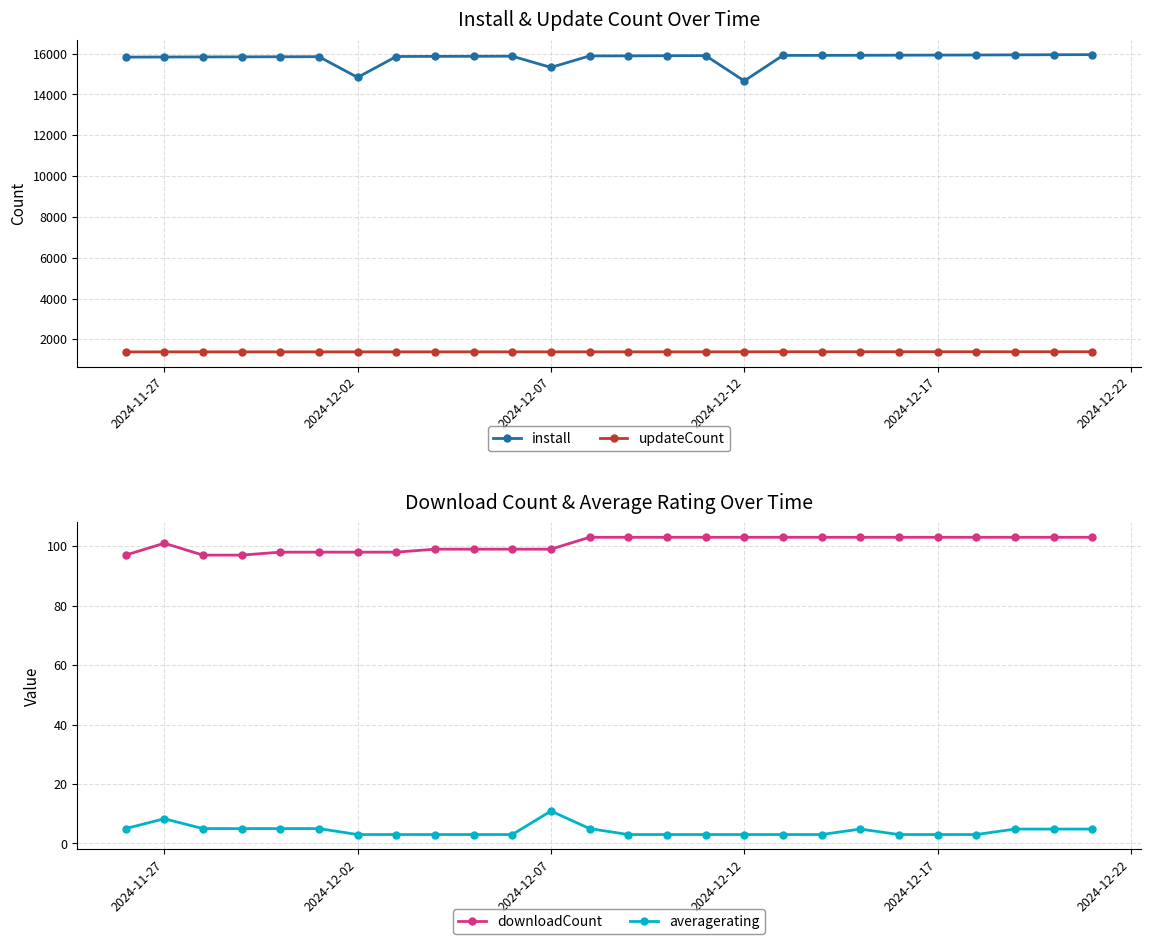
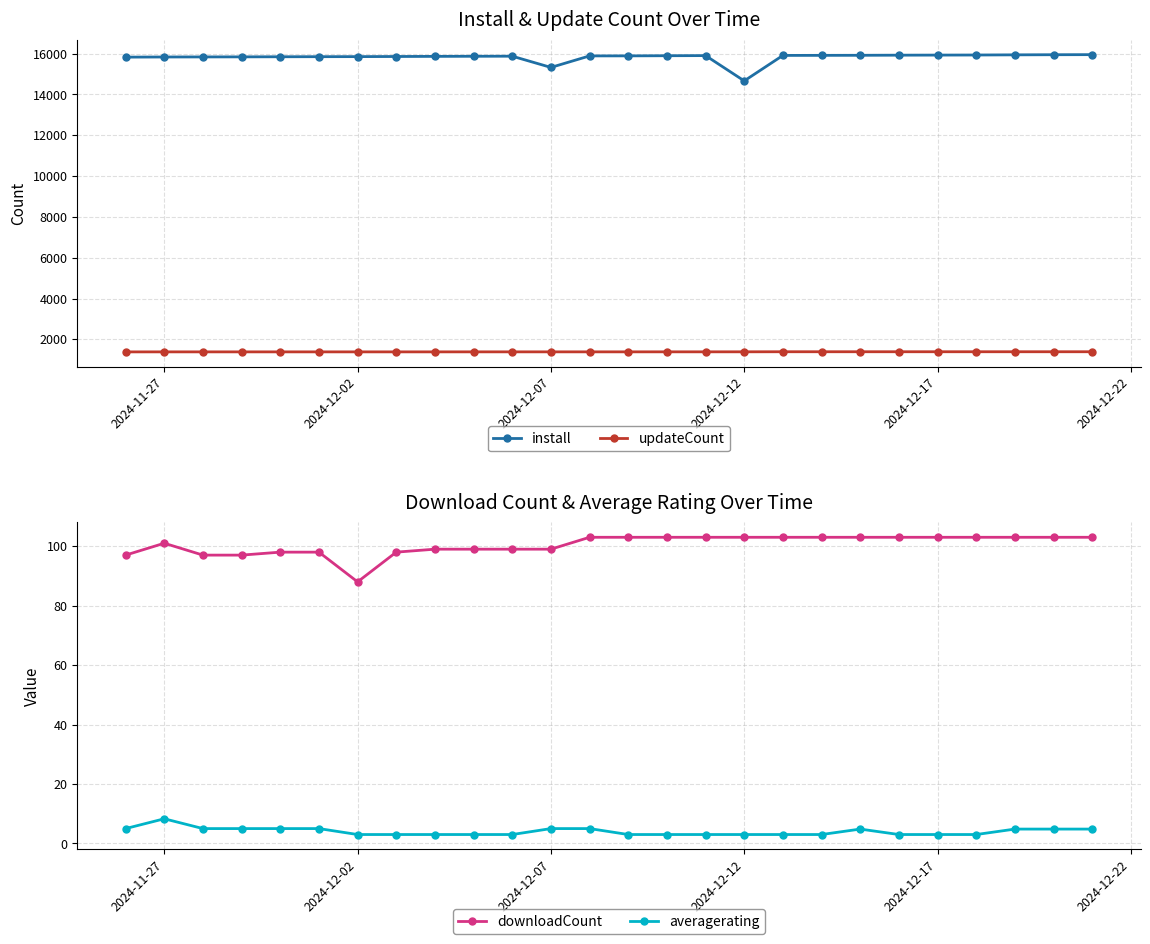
  {
    "Install & Update Count Over Time": {
      "install": {
        "2024-11-27": 15800,
-       "2024-12-02": 14800,
+       "2024-12-02": 15900,
        "2024-12-07": 15300,
        "2024-12-12": 14700,
        "2024-12-17": 15900
      },
      "updateCount": {
        "2024-11-27": 1400,
        "2024-12-02": 1400,
        "2024-12-07": 1400,
        "2024-12-12": 1400,
        "2024-12-17": 1400
      }
    },
    "Download Count & Average Rating Over Time": {
      "downloadCount": {
        "2024-11-27": 101,
-       "2024-12-02": 98,
+       "2024-12-02": 88,
        "2024-12-07": 99,
        "2024-12-12": 103,
        "2024-12-17": 103
      },
      "averagerating": {
        "2024-11-27": 8,
        "2024-12-02": 3,
-       "2024-12-07": 11,
+       "2024-12-07": 5,
        "2024-12-12": 3,
        "2024-12-17": 3
      }
    }
  }
